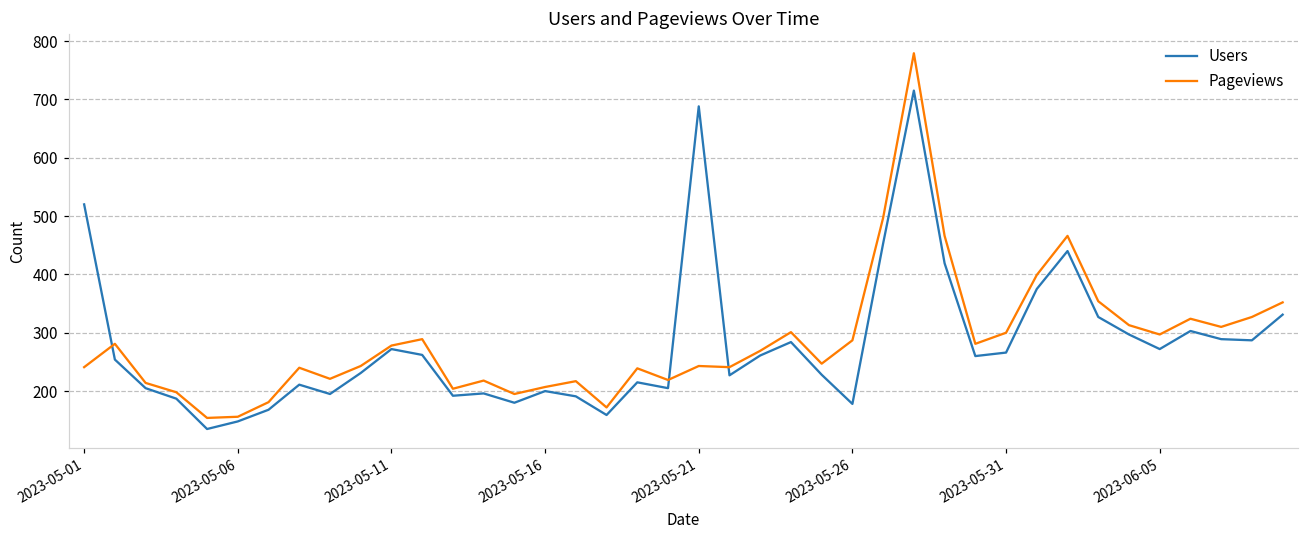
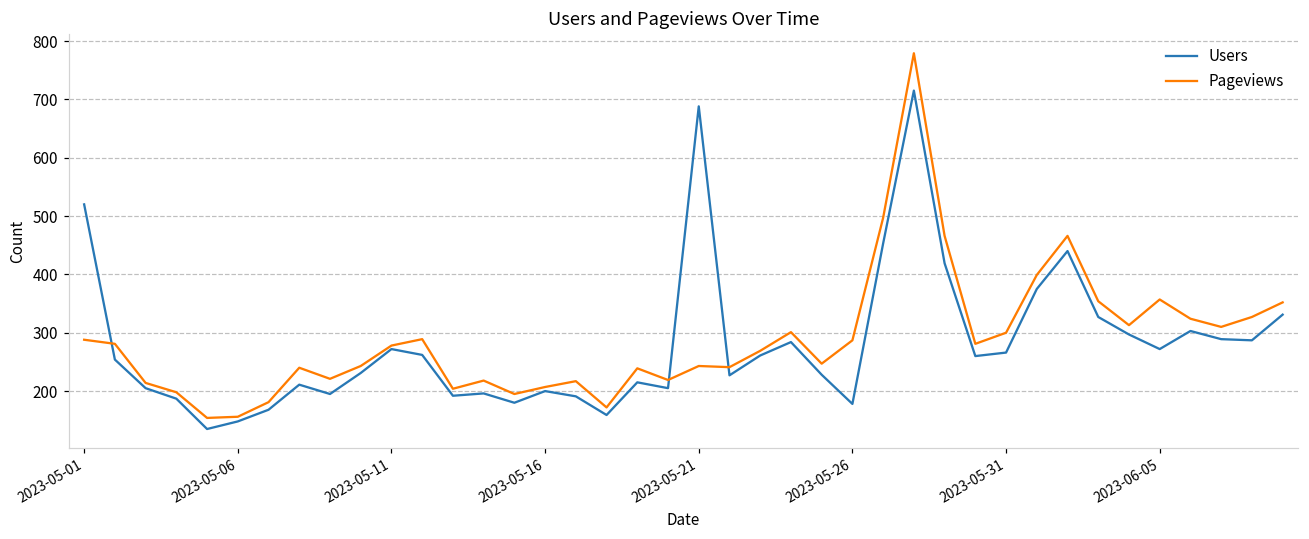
  {
    "Users": {
      "2023-05-01": 520,
      "2023-05-06": 150,
      "2023-05-11": 270,
      "2023-05-16": 200,
      "2023-05-21": 690,
      "2023-05-26": 180,
      "2023-05-31": 270,
      "2023-06-05": 270
    },
    "Pageviews": {
-     "2023-05-01": 240,
+     "2023-05-01": 290,
      "2023-05-06": 160,
      "2023-05-11": 280,
      "2023-05-16": 210,
      "2023-05-21": 240,
      "2023-05-26": 290,
      "2023-05-31": 300,
-     "2023-06-05": 300
+     "2023-06-05": 360
    }
  }
